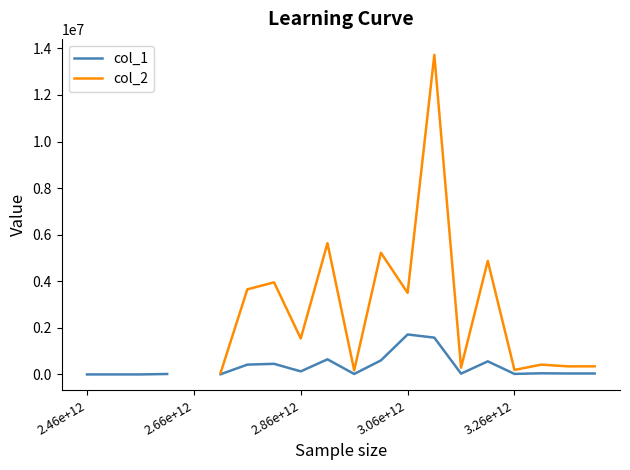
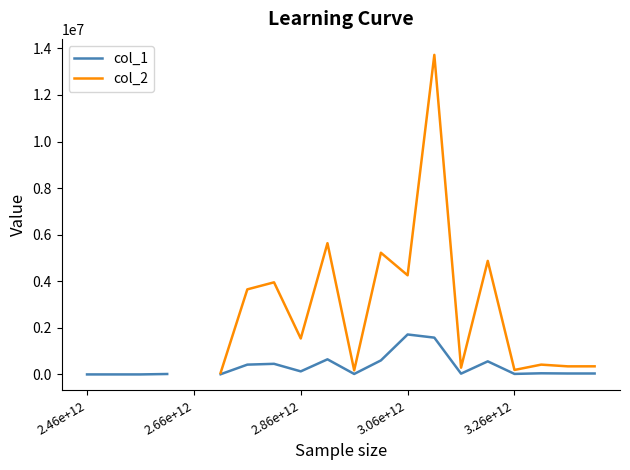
  {
    "col_1": {
      "2.46e+12": 0,
      "2.86e+12": 100000,
      "3.06e+12": 1700000,
      "3.26e+12": 0
    },
    "col_2": {
      "2.86e+12": 1500000,
-     "3.06e+12": 3500000,
+     "3.06e+12": 4300000,
      "3.26e+12": 200000
    }
  }
